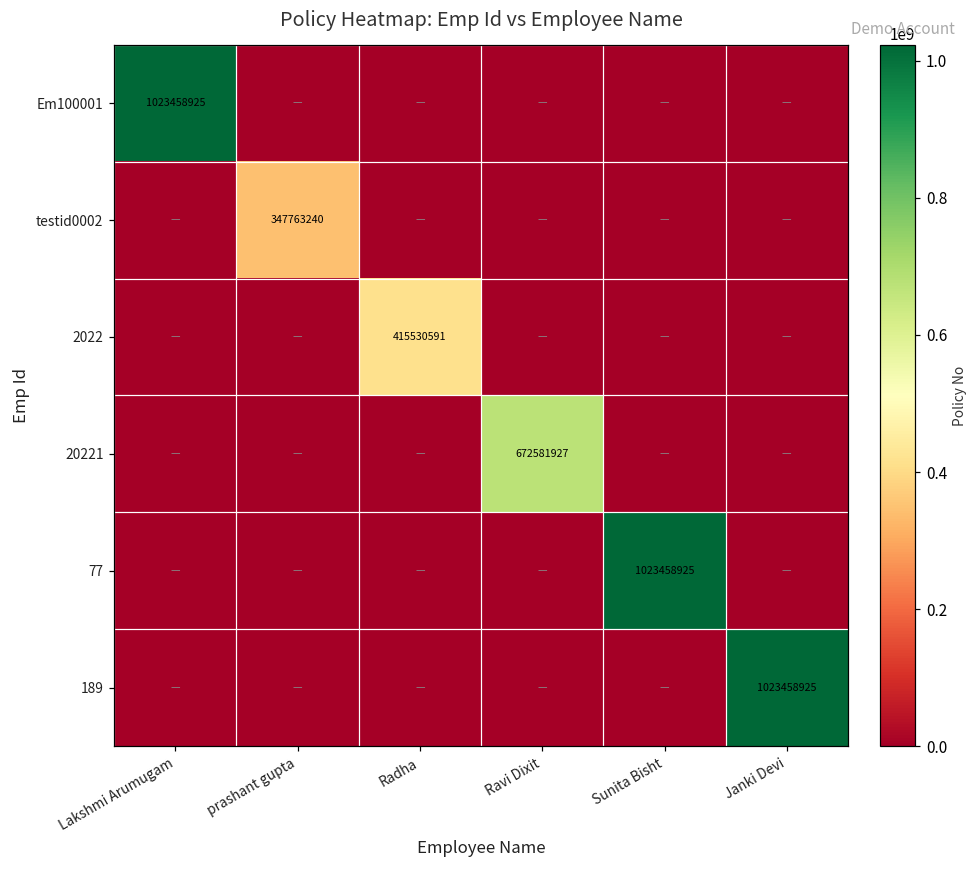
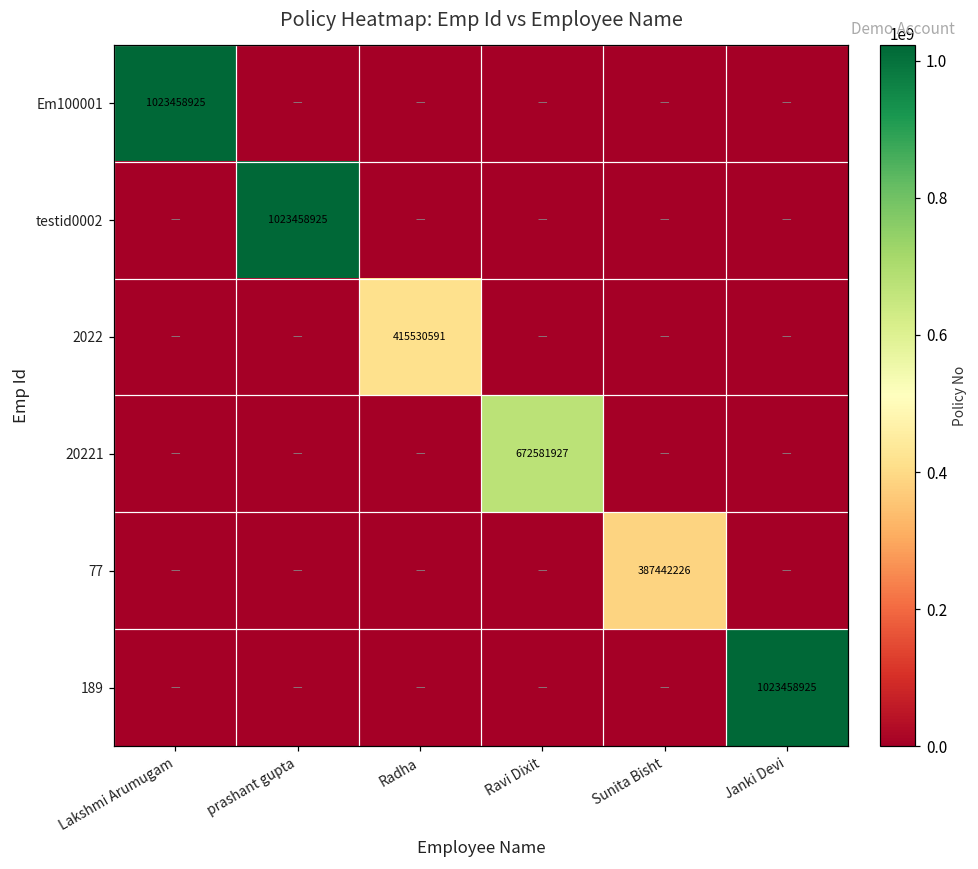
  {
    "Em100001": {
      "Lakshmi Arumugam": 1023458925
    },
    "testid0002": {
-     "prashant gupta": 347763240
+     "prashant gupta": 1023458925
    },
    "2022": {
      "Radha": 415530591
    },
    "20221": {
      "Ravi Dixit": 672581927
    },
    "77": {
-     "Sunita Bisht": 1023458925
+     "Sunita Bisht": 387442226
    },
    "189": {
      "Janki Devi": 1023458925
    }
  }
